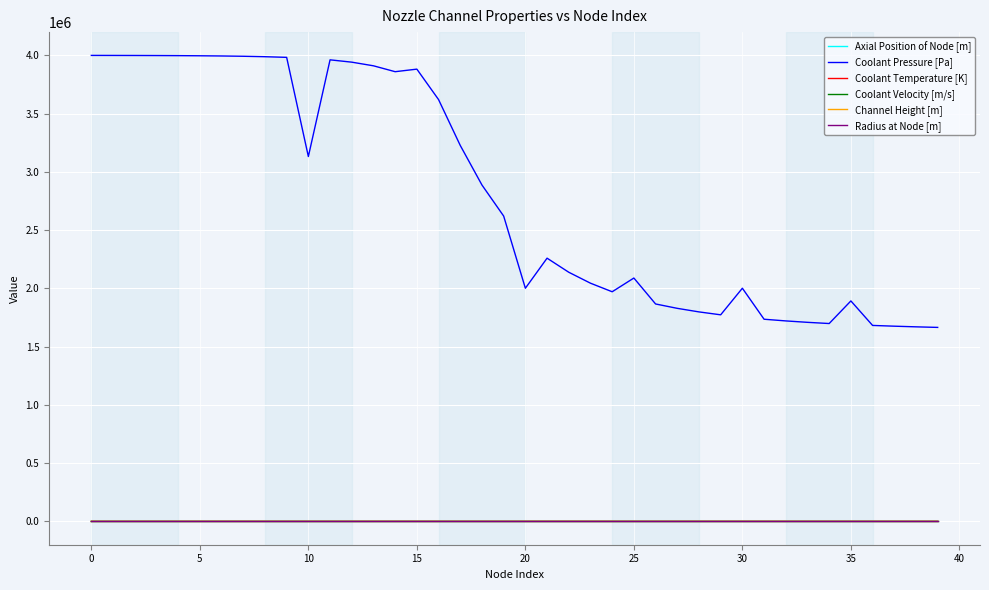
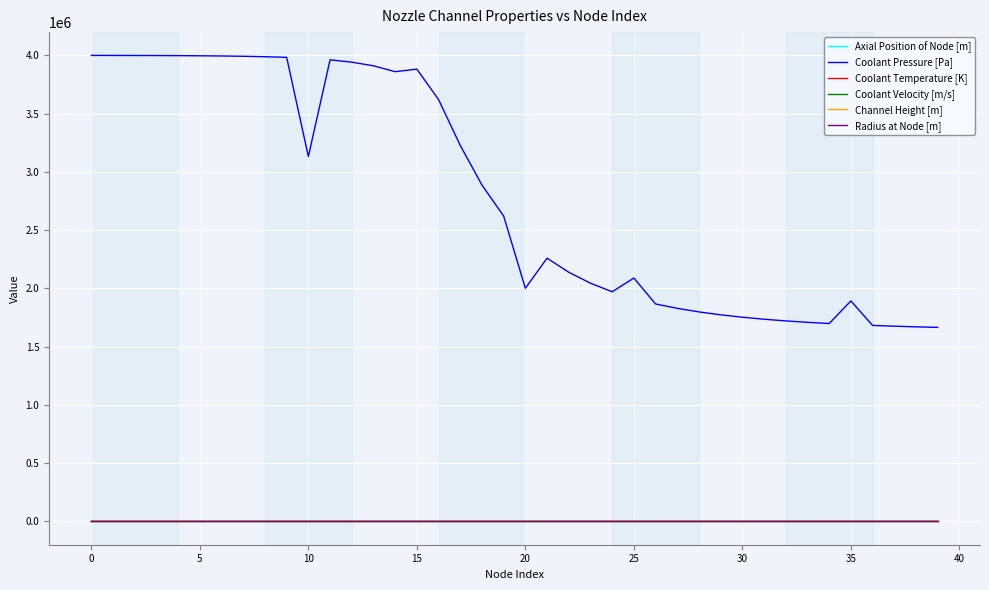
  {
    "Radius at Node [m]": {
      "0": 0,
      "5": 0,
      "10": 0,
      "15": 0,
      "20": 0,
      "25": 0,
      "30": 0,
      "35": 0
    },
    "Coolant Pressure [Pa]": {
      "0": 4000000,
      "5": 4000000,
      "10": 3130000,
      "15": 3880000,
      "20": 2000000,
      "25": 2090000,
-     "30": 2000000,
+     "30": 1750000,
      "35": 1890000
    }
  }
